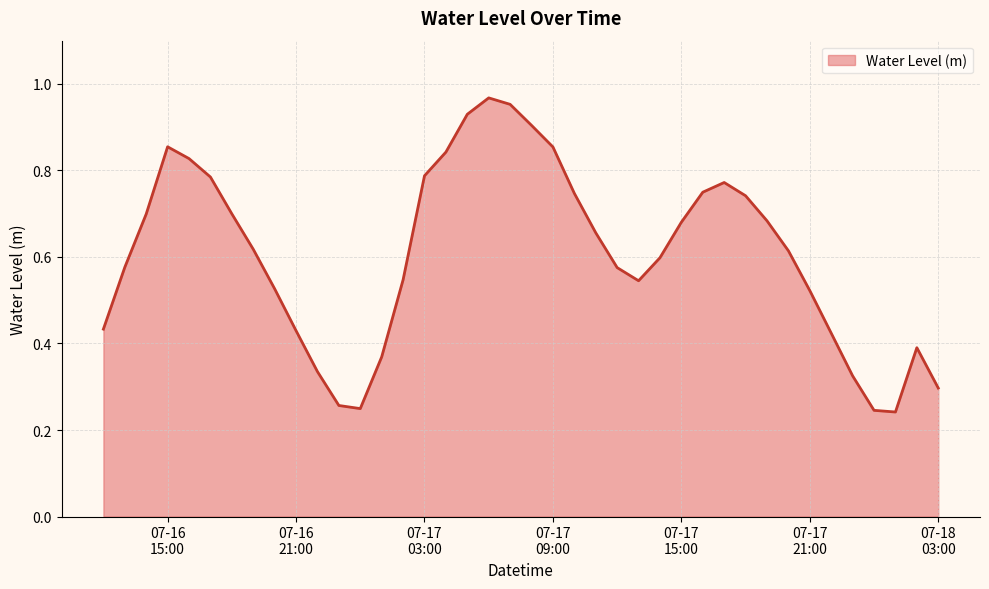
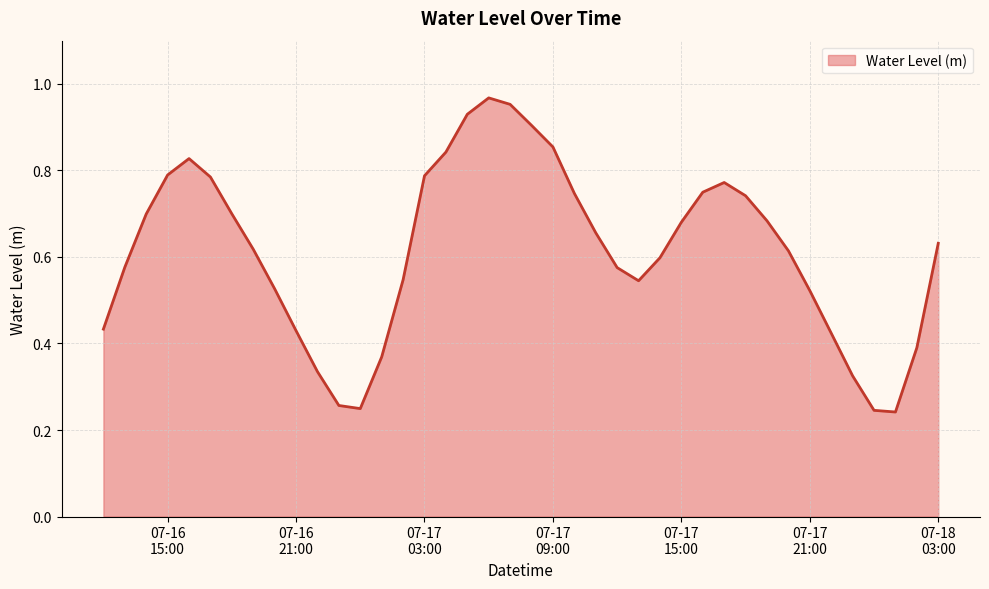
  {
-   "07-16 15:00": 0.85,
+   "07-16 15:00": 0.79,
    "07-16 21:00": 0.43,
    "07-17 03:00": 0.79,
    "07-17 09:00": 0.85,
    "07-17 15:00": 0.68,
    "07-17 21:00": 0.52,
-   "07-18 03:00": 0.30
+   "07-18 03:00": 0.63
  }
